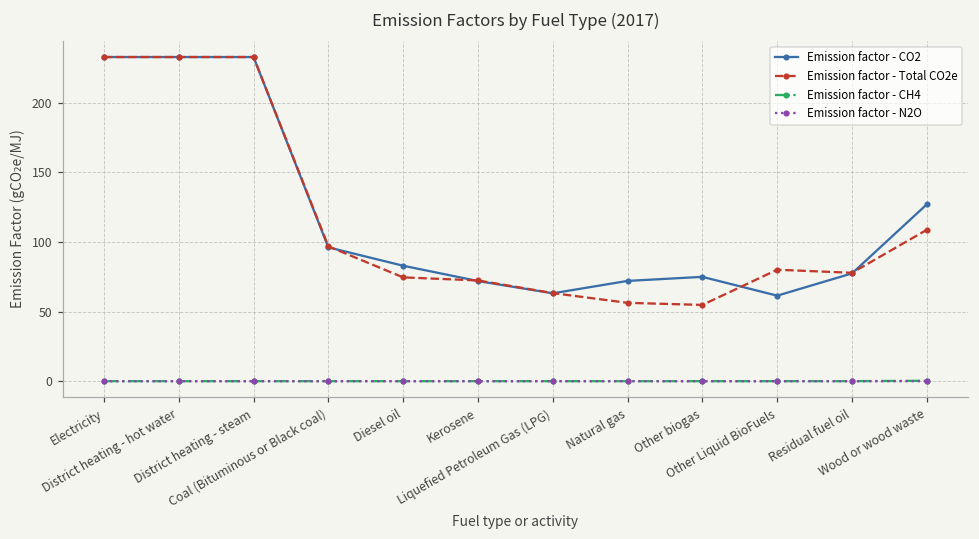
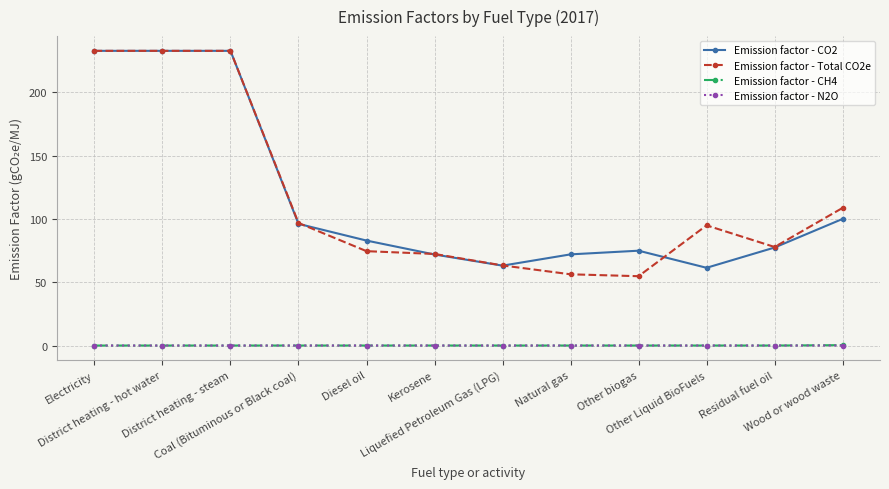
  {
    "Emission factor - CO2": {
      "Diesel oil": 83,
      "Natural gas": 72,
      "Other biogas": 75,
      "Other Liquid BioFuels": 61,
-     "Wood or wood waste": 127
+     "Wood or wood waste": 100
    },
    "Emission factor - Total CO2e": {
      "Diesel oil": 75,
      "Natural gas": 56,
      "Other biogas": 55,
-     "Other Liquid BioFuels": 80,
+     "Other Liquid BioFuels": 95,
      "Wood or wood waste": 109
    },
    "Emission factor - N2O": {
      "Electricity": 0,
      "District heating - hot water": 0,
      "District heating - steam": 0,
      "Coal (Bituminous or Black coal)": 0,
      "Diesel oil": 0,
      "Kerosene": 0,
      "Liquefied Petroleum Gas (LPG)": 0,
      "Natural gas": 0,
      "Other biogas": 0,
      "Other Liquid BioFuels": 0,
      "Residual fuel oil": 0,
      "Wood or wood waste": 0
    }
  }
